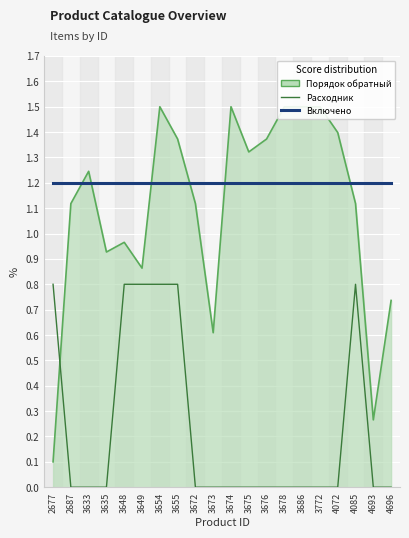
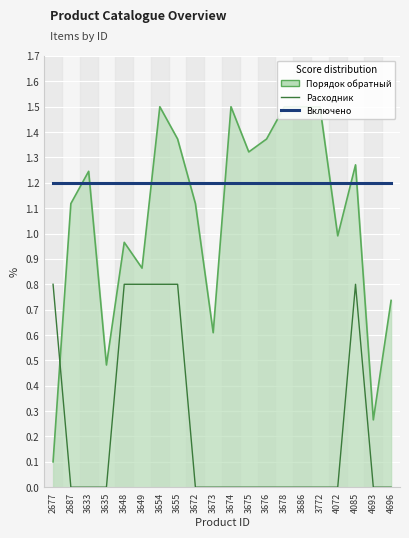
  {
    "Порядок обратный": {
      "2677": 0.10,
      "2687": 1.12,
      "3633": 1.25,
-     "3635": 0.93,
+     "3635": 0.48,
      "3648": 0.97,
      "3649": 0.86,
      "3654": 1.50,
      "3655": 1.37,
      "3672": 1.12,
      "3673": 0.61,
      "3674": 1.50,
      "3675": 1.32,
      "3676": 1.37,
-     "4072": 1.40,
-     "4085": 1.12,
+     "4072": 0.99,
+     "4085": 1.27,
      "4693": 0.27,
      "4696": 0.74
    },
    "Расходник": {
      "2677": 0.80,
      "2687": 0.00,
      "3633": 0.00,
      "3635": 0.00,
      "3648": 0.80,
      "3649": 0.80,
      "3654": 0.80,
      "3655": 0.80,
      "3672": 0.00,
      "3673": 0.00,
      "3674": 0.00,
      "3675": 0.00,
      "3676": 0.00,
      "3678": 0.00,
      "3686": 0.00,
      "3772": 0.00,
      "4072": 0.00,
      "4085": 0.80,
      "4693": 0.00,
      "4696": 0.00
    },
    "Включено": {
      "2677": 1.20,
      "2687": 1.20,
      "3633": 1.20,
      "3635": 1.20,
      "3648": 1.20,
      "3649": 1.20,
      "3654": 1.20,
      "3655": 1.20,
      "3672": 1.20,
      "3673": 1.20,
      "3674": 1.20,
      "3675": 1.20,
      "3676": 1.20,
      "3678": 1.20,
      "3686": 1.20,
      "3772": 1.20,
      "4072": 1.20,
      "4085": 1.20,
      "4693": 1.20,
      "4696": 1.20
    }
  }
